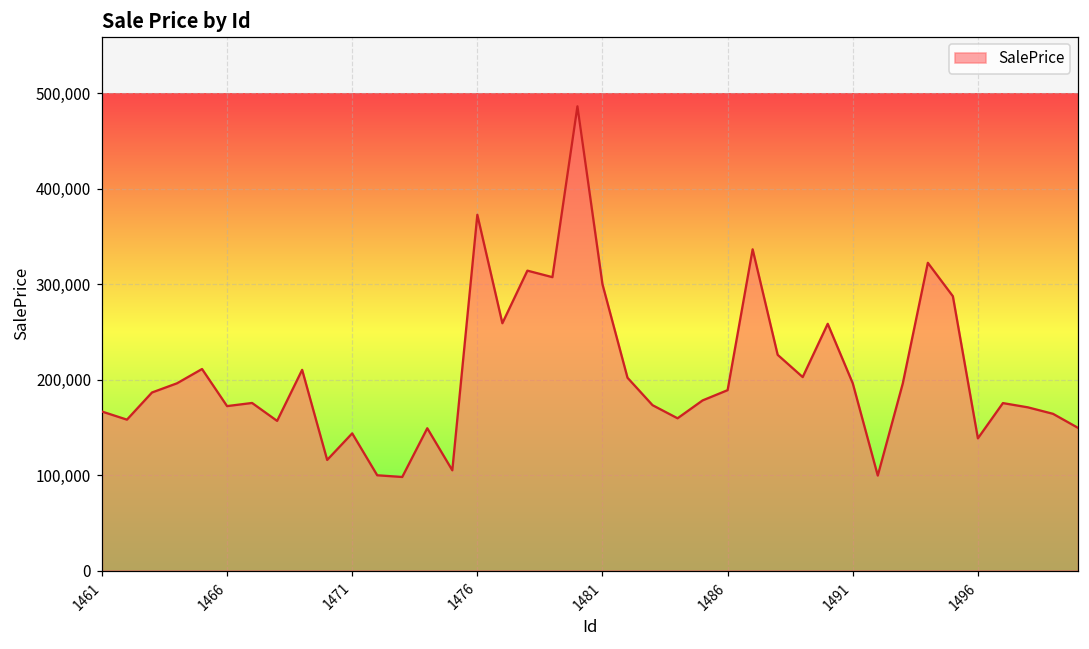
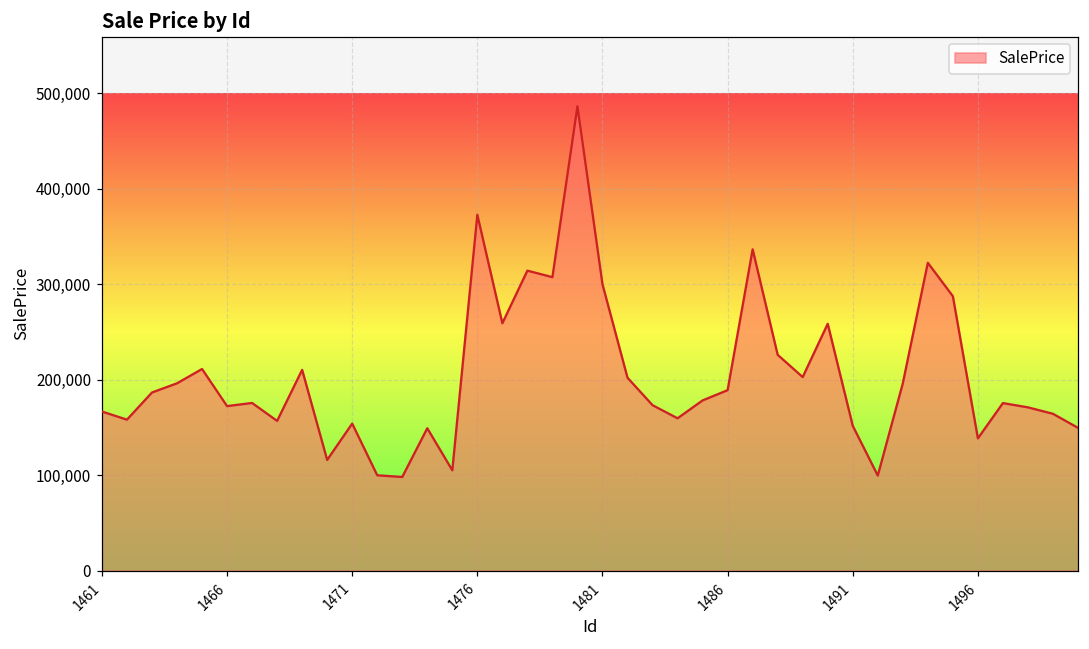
  {
    "1461": "170,000",
    "1466": "170,000",
-   "1471": "140,000",
+   "1471": "150,000",
    "1476": "370,000",
    "1481": "300,000",
    "1486": "190,000",
-   "1491": "200,000",
+   "1491": "150,000",
    "1496": "140,000"
  }
